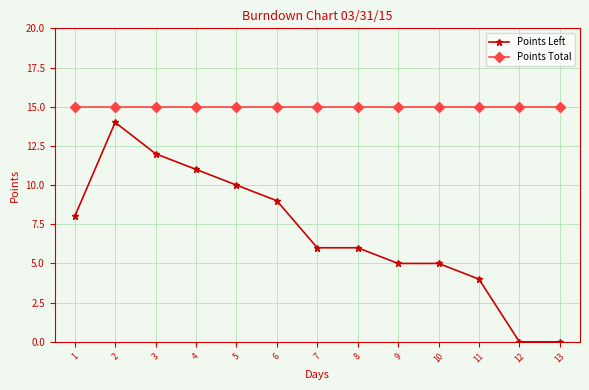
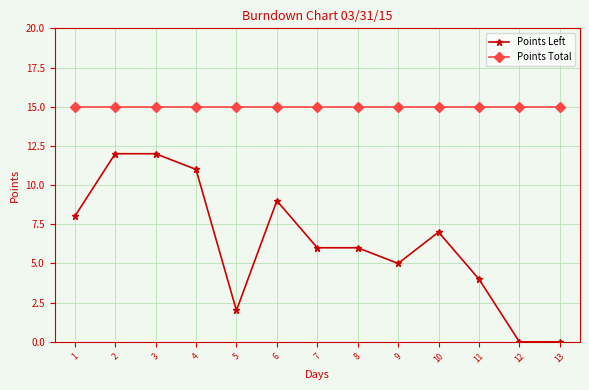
  {
    "Points Left": {
      "1": 8,
-     "2": 14,
+     "2": 12,
      "3": 12,
      "4": 11,
-     "5": 10,
+     "5": 2,
      "6": 9,
      "7": 6,
      "8": 6,
      "9": 5,
-     "10": 5,
+     "10": 7,
      "11": 4,
      "12": 0,
      "13": 0
    },
    "Points Total": {
      "1": 15,
      "2": 15,
      "3": 15,
      "4": 15,
      "5": 15,
      "6": 15,
      "7": 15,
      "8": 15,
      "9": 15,
      "10": 15,
      "11": 15,
      "12": 15,
      "13": 15
    }
  }
